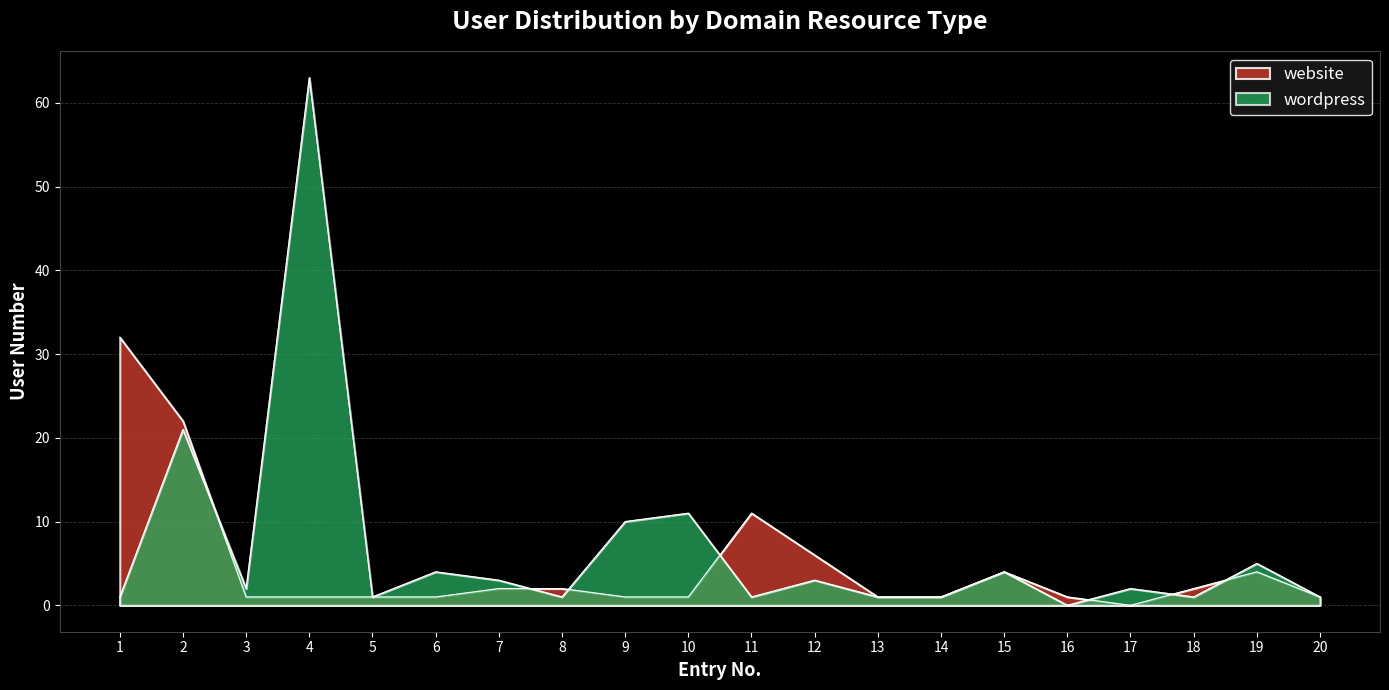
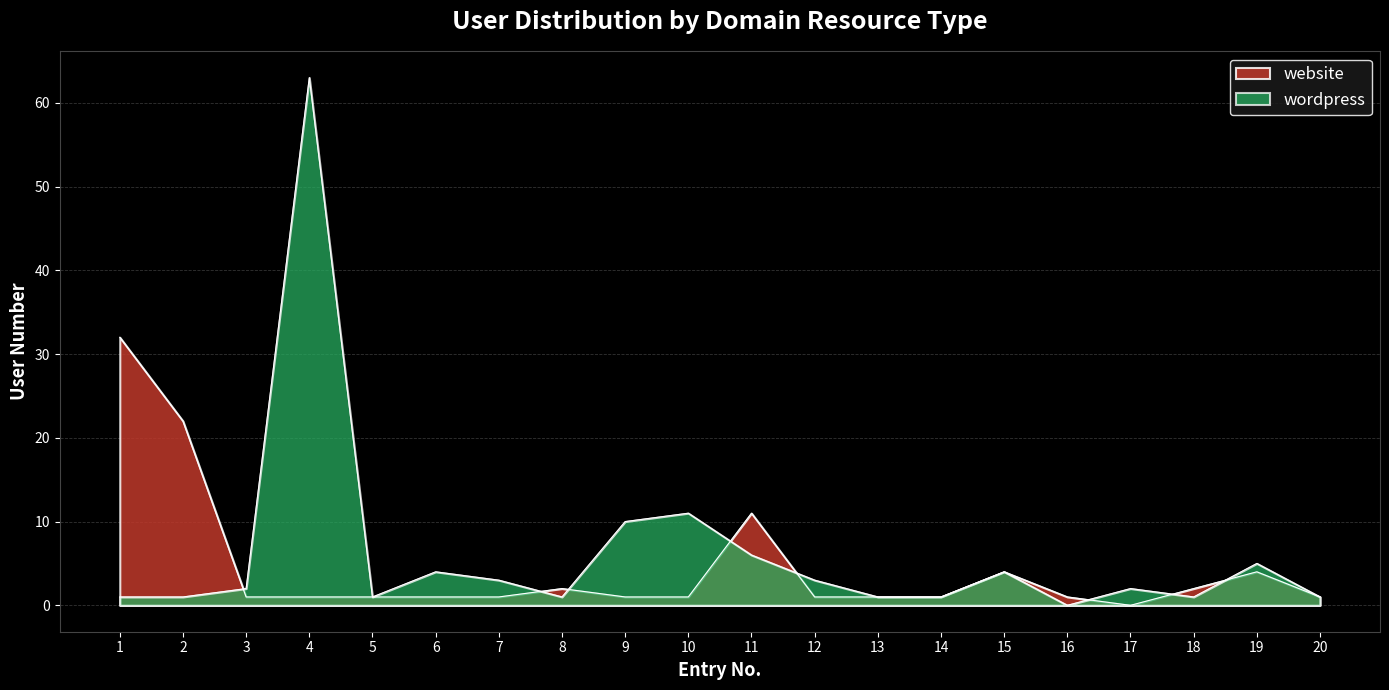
  {
    "website": {
      "1": 32,
      "2": 22,
      "3": 1,
      "4": 1,
      "6": 1,
-     "7": 2,
+     "7": 1,
      "8": 2,
      "9": 1,
      "10": 1,
      "11": 11,
-     "12": 6,
+     "12": 1,
      "16": 1,
      "17": 0,
      "18": 2,
      "19": 4
    },
    "wordpress": {
      "1": 1,
-     "2": 21,
+     "2": 1,
      "3": 2,
      "4": 63,
      "6": 4,
      "7": 3,
      "8": 1,
      "9": 10,
      "10": 11,
-     "11": 1,
+     "11": 6,
      "12": 3,
      "16": 0,
      "17": 2,
      "18": 1,
      "19": 5
    }
  }
